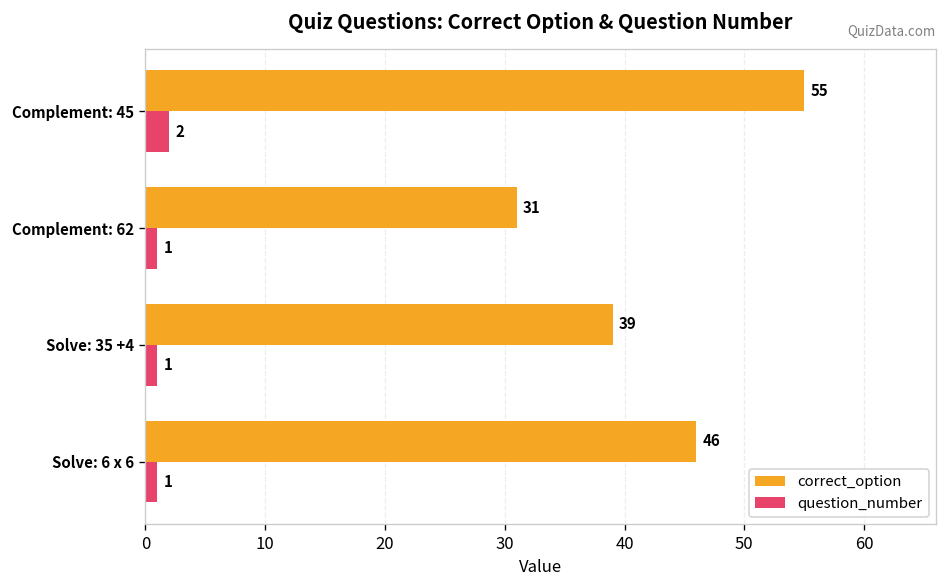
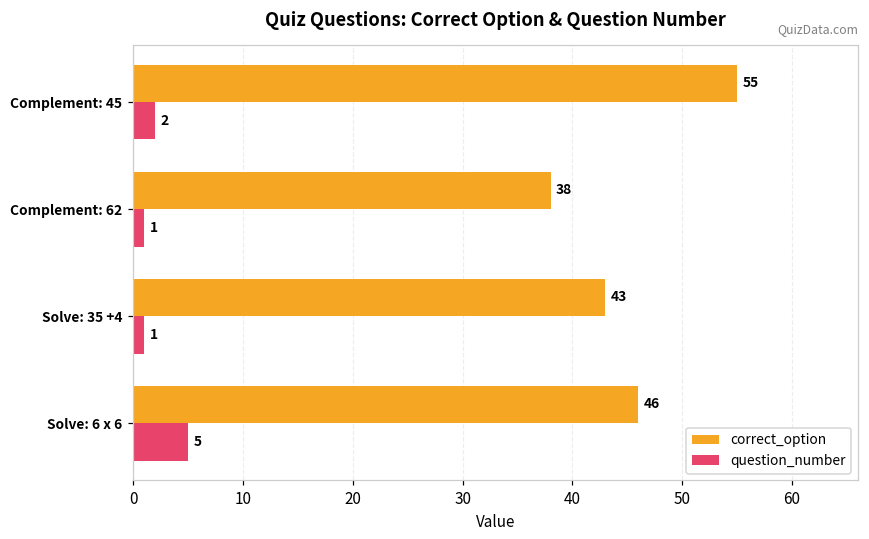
  {
    "correct_option": {
      "Complement: 45": 55,
-     "Complement: 62": 31,
-     "Solve: 35 +4": 39,
+     "Complement: 62": 38,
+     "Solve: 35 +4": 43,
      "Solve: 6 x 6": 46
    },
    "question_number": {
      "Complement: 45": 2,
      "Complement: 62": 1,
      "Solve: 35 +4": 1,
-     "Solve: 6 x 6": 1
+     "Solve: 6 x 6": 5
    }
  }
